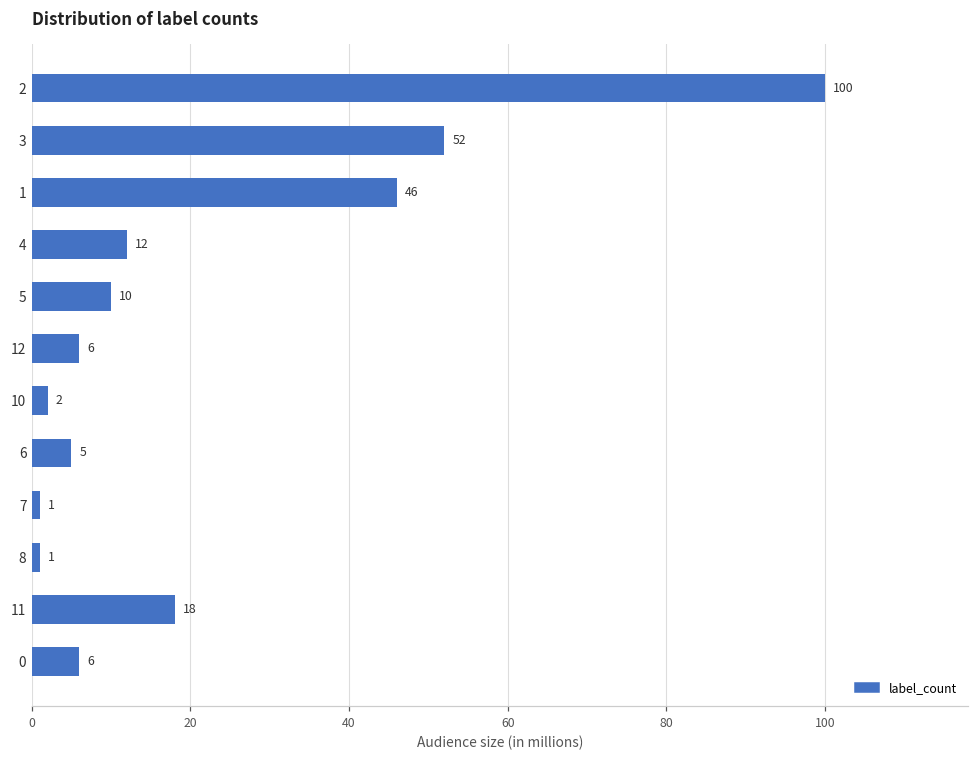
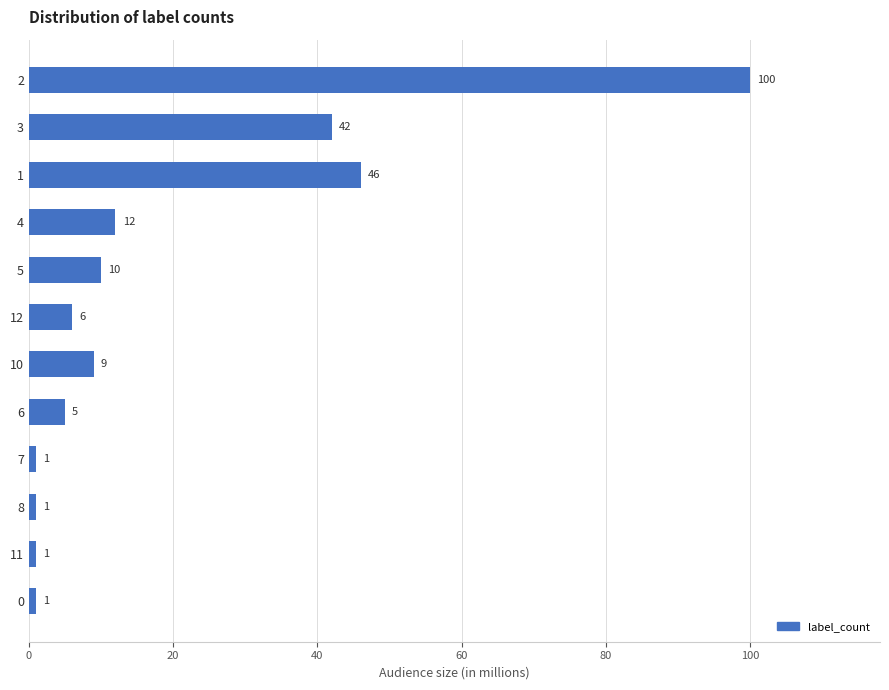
  {
    "2": 100,
-   "3": 52,
+   "3": 42,
    "1": 46,
    "4": 12,
    "5": 10,
    "12": 6,
-   "10": 2,
+   "10": 9,
    "6": 5,
    "7": 1,
    "8": 1,
-   "11": 18,
-   "0": 6
+   "11": 1,
+   "0": 1
  }
